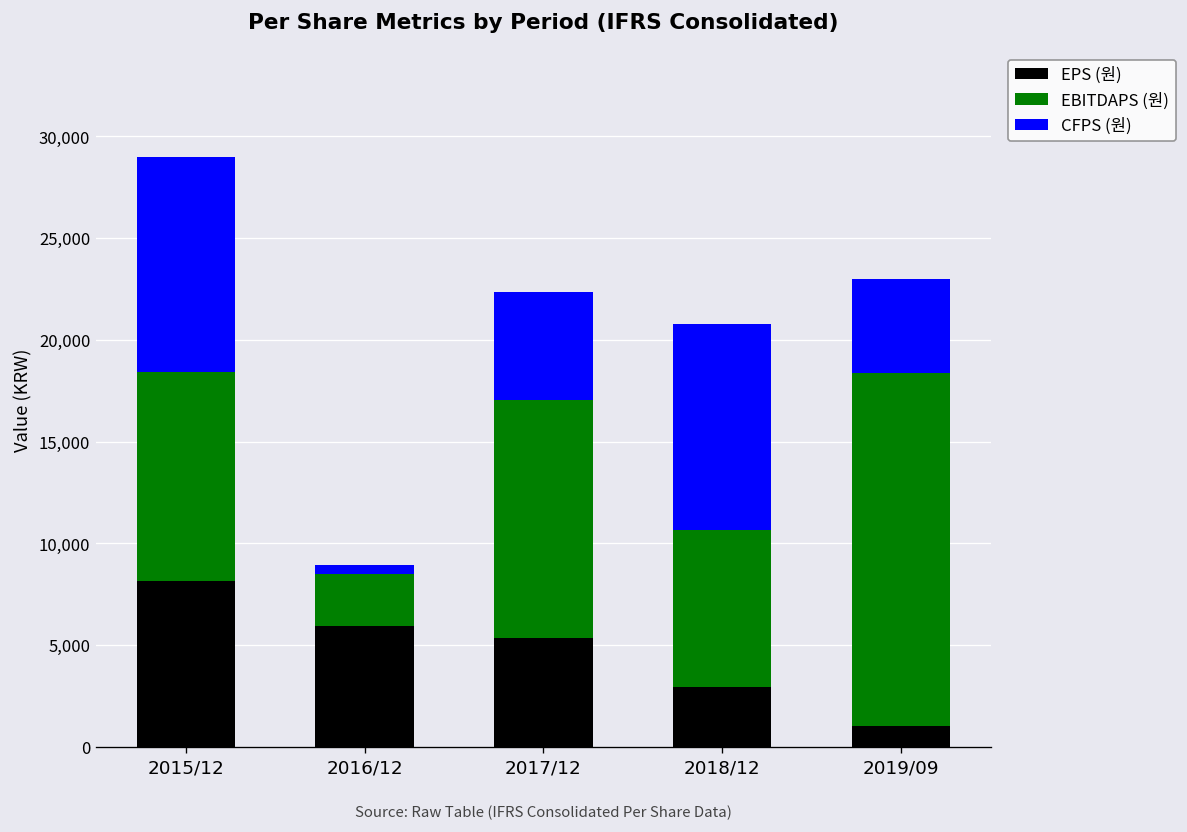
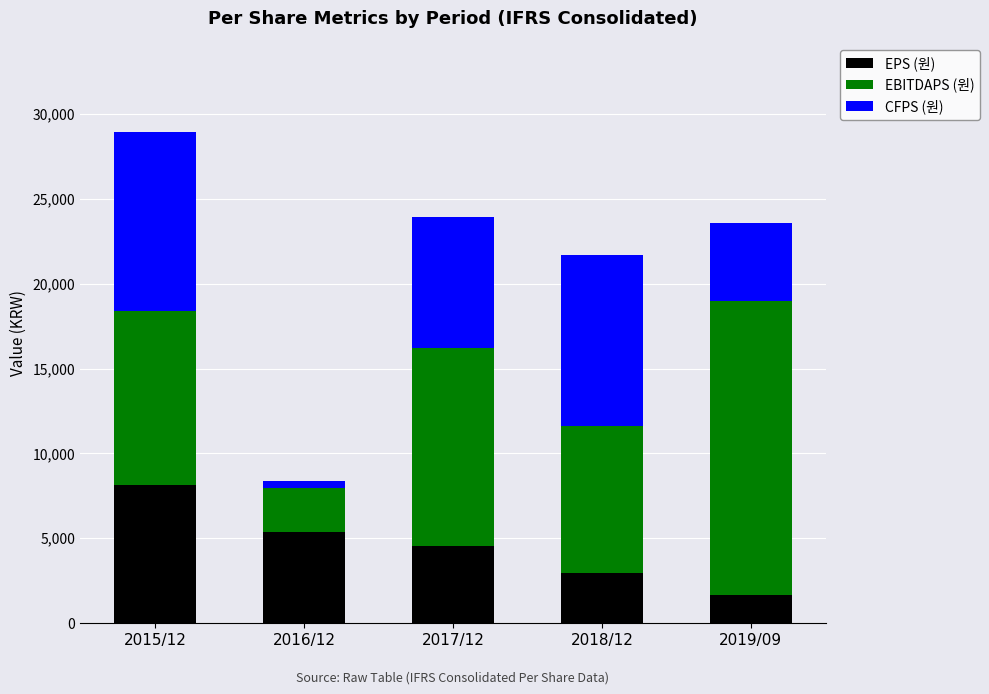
  {
    "EPS (원)": {
      "2015/12": "8,100",
-     "2016/12": "5,900",
-     "2017/12": "5,300",
+     "2016/12": "5,400",
+     "2017/12": "4,600",
      "2018/12": "2,900",
-     "2019/09": "1,000"
+     "2019/09": "1,600"
    },
    "EBITDAPS (원)": {
      "2015/12": "10,300",
      "2016/12": "2,600",
      "2017/12": "11,700",
-     "2018/12": "7,700",
+     "2018/12": "8,600",
      "2019/09": "17,300"
    },
    "CFPS (원)": {
      "2015/12": "10,600",
      "2016/12": "400",
-     "2017/12": "5,300",
+     "2017/12": "7,700",
      "2018/12": "10,100",
      "2019/09": "4,600"
    }
  }
